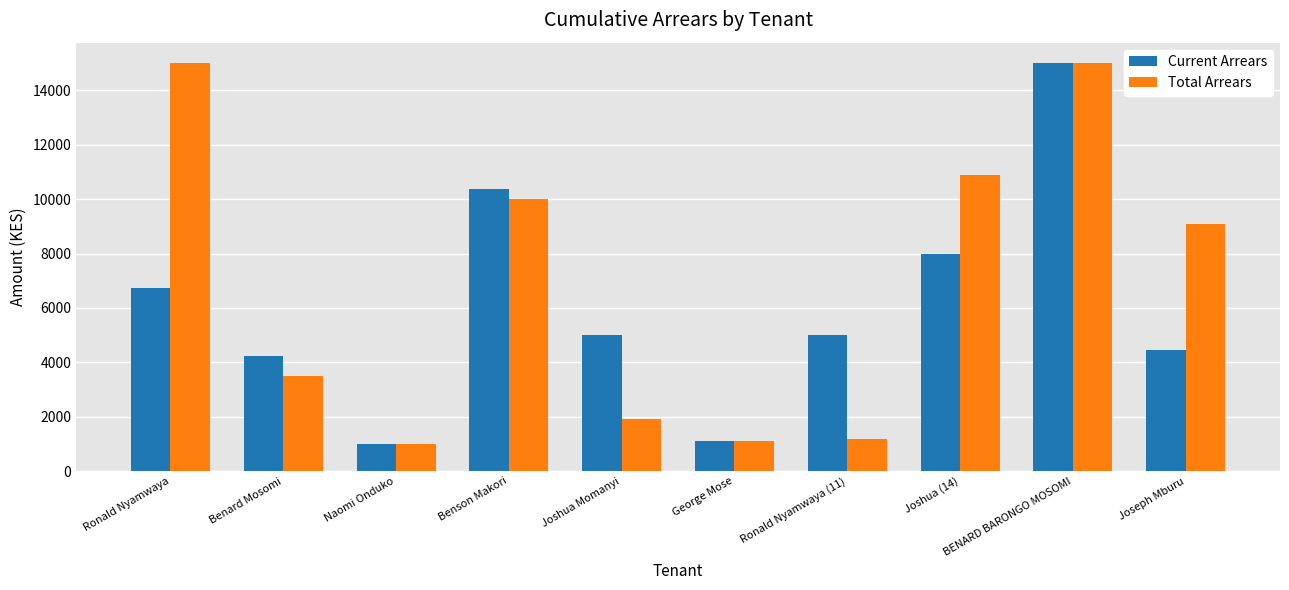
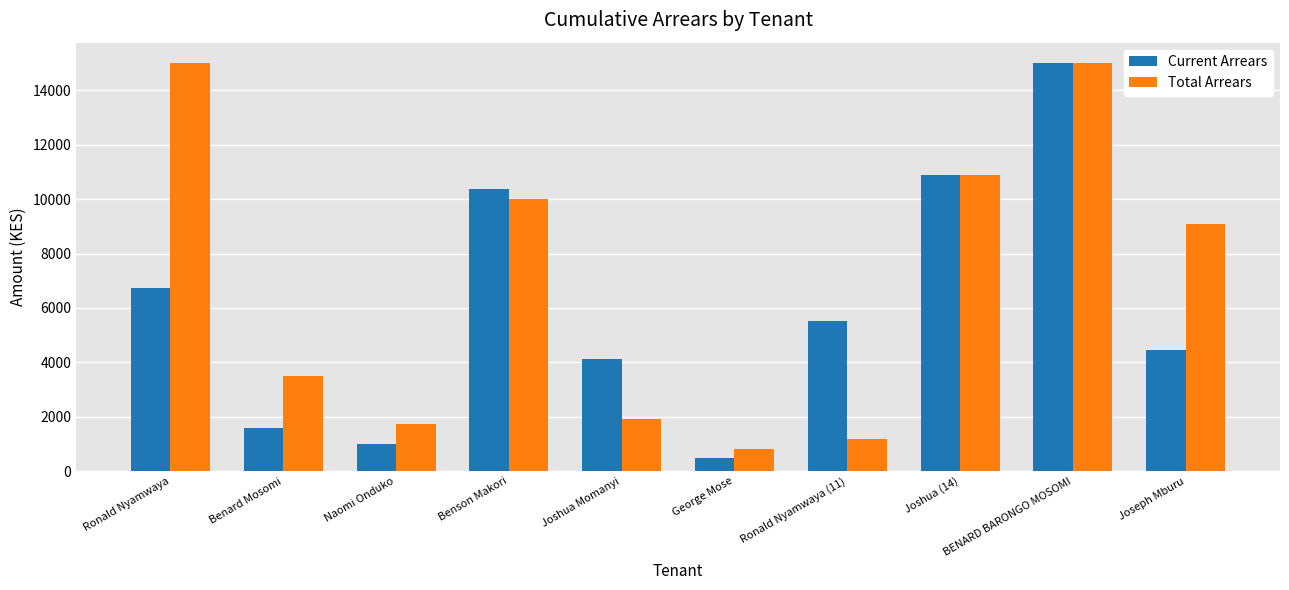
  {
    "Current Arrears": {
      "Ronald Nyamwaya": 6800,
-     "Benard Mosomi": 4300,
+     "Benard Mosomi": 1600,
      "Naomi Onduko": 1000,
      "Benson Makori": 10400,
-     "Joshua Momanyi": 5000,
-     "George Mose": 1100,
-     "Ronald Nyamwaya (11)": 5000,
-     "Joshua (14)": 8000,
+     "Joshua Momanyi": 4100,
+     "George Mose": 500,
+     "Ronald Nyamwaya (11)": 5500,
+     "Joshua (14)": 10900,
      "BENARD BARONGO MOSOMI": 15000,
      "Joseph Mburu": 4500
    },
    "Total Arrears": {
      "Ronald Nyamwaya": 15000,
      "Benard Mosomi": 3500,
-     "Naomi Onduko": 1000,
+     "Naomi Onduko": 1700,
      "Benson Makori": 10000,
      "Joshua Momanyi": 1900,
-     "George Mose": 1100,
+     "George Mose": 800,
      "Ronald Nyamwaya (11)": 1200,
      "Joshua (14)": 10900,
      "BENARD BARONGO MOSOMI": 15000,
      "Joseph Mburu": 9100
    }
  }
